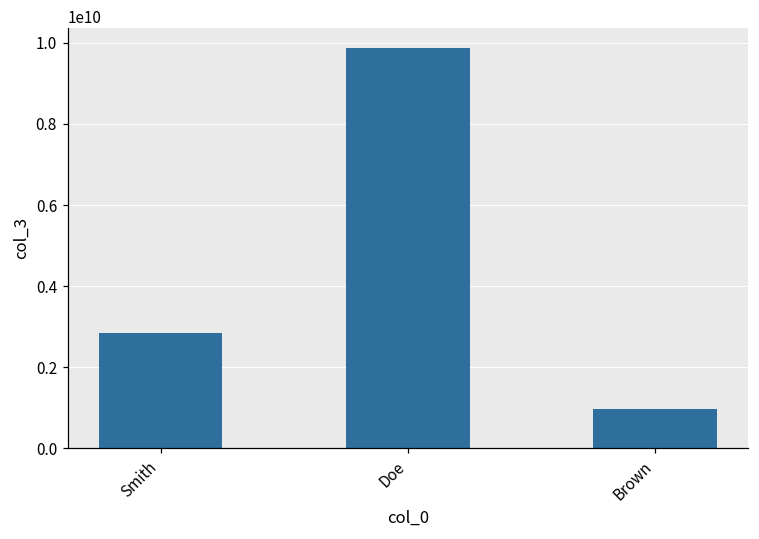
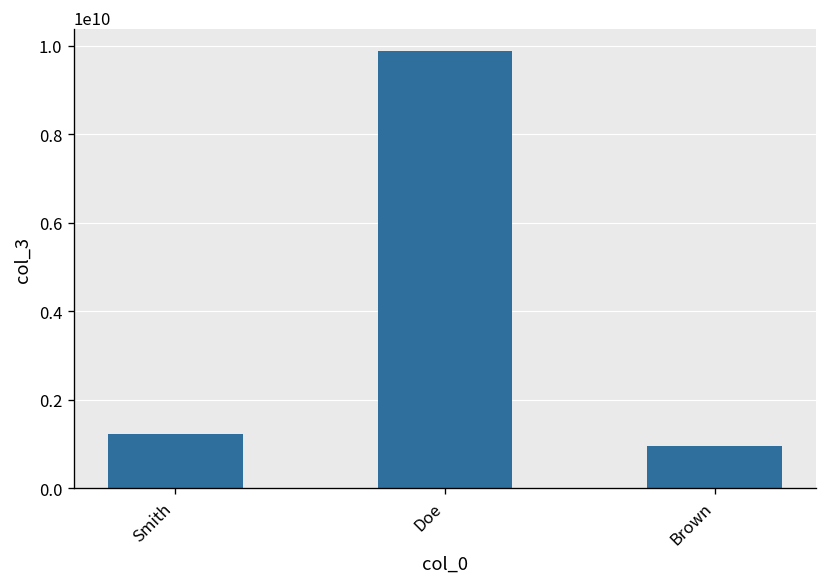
  {
-   "Smith": 2800000000,
+   "Smith": 1200000000,
    "Doe": 9900000000,
    "Brown": 1000000000
  }
